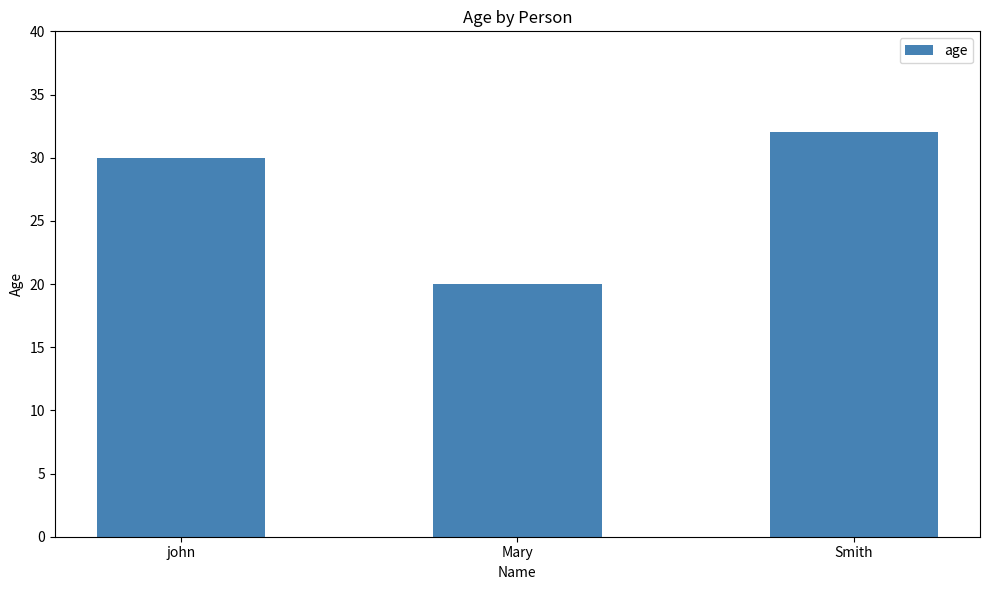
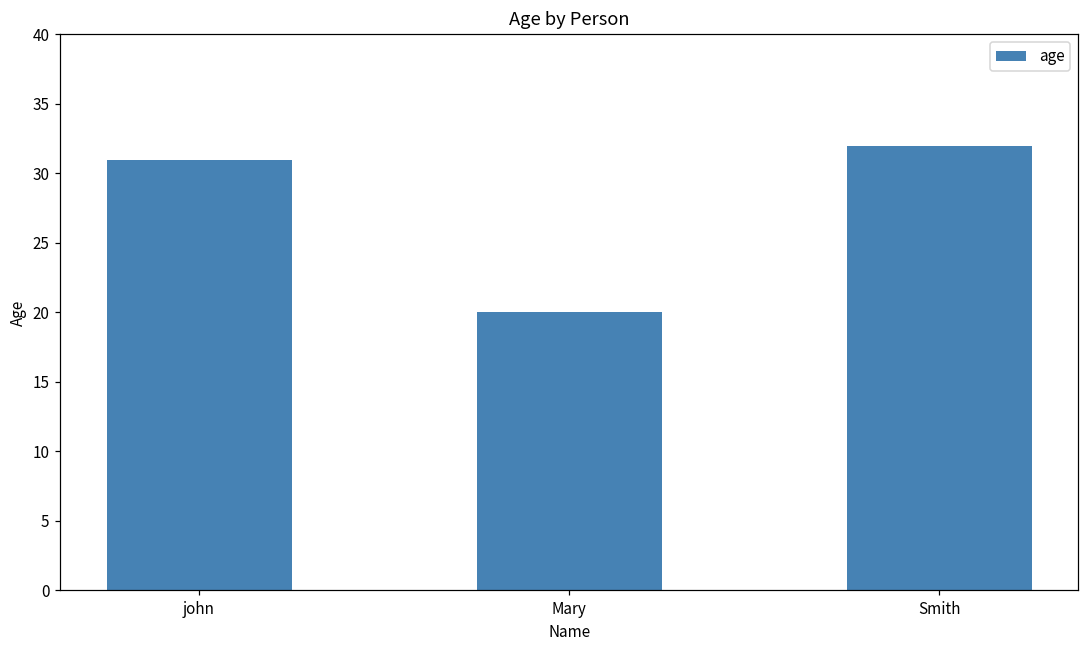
  {
-   "john": 30,
+   "john": 31,
    "Mary": 20,
    "Smith": 32
  }
